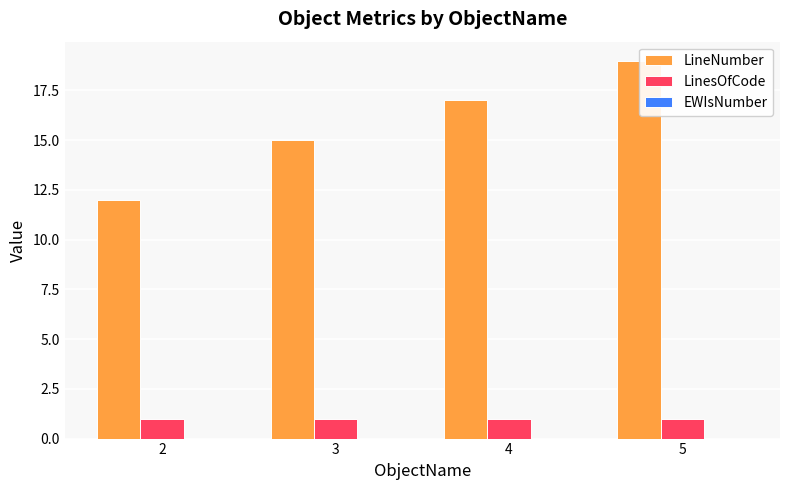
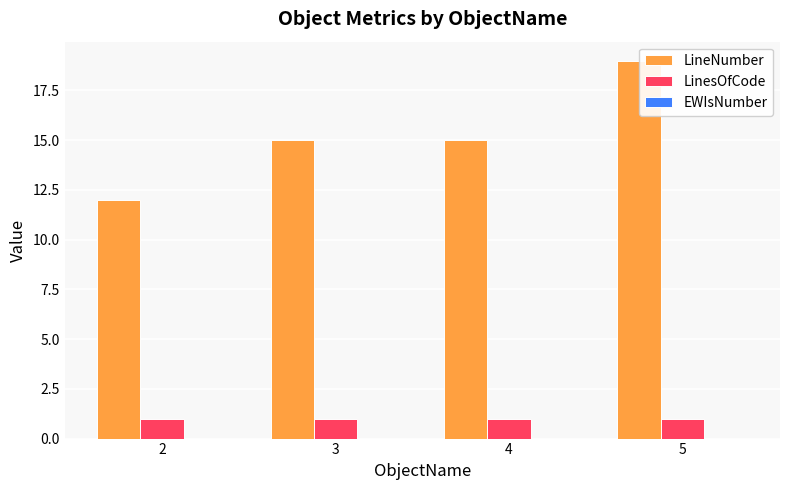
  {
    "LineNumber": {
      "2": 12,
      "3": 15,
-     "4": 17
+     "4": 15
    },
    "LinesOfCode": {
      "2": 1,
      "3": 1,
      "4": 1,
      "5": 1
    },
    "EWIsNumber": {
      "2": 0,
      "3": 0,
      "4": 0,
      "5": 0
    }
  }
